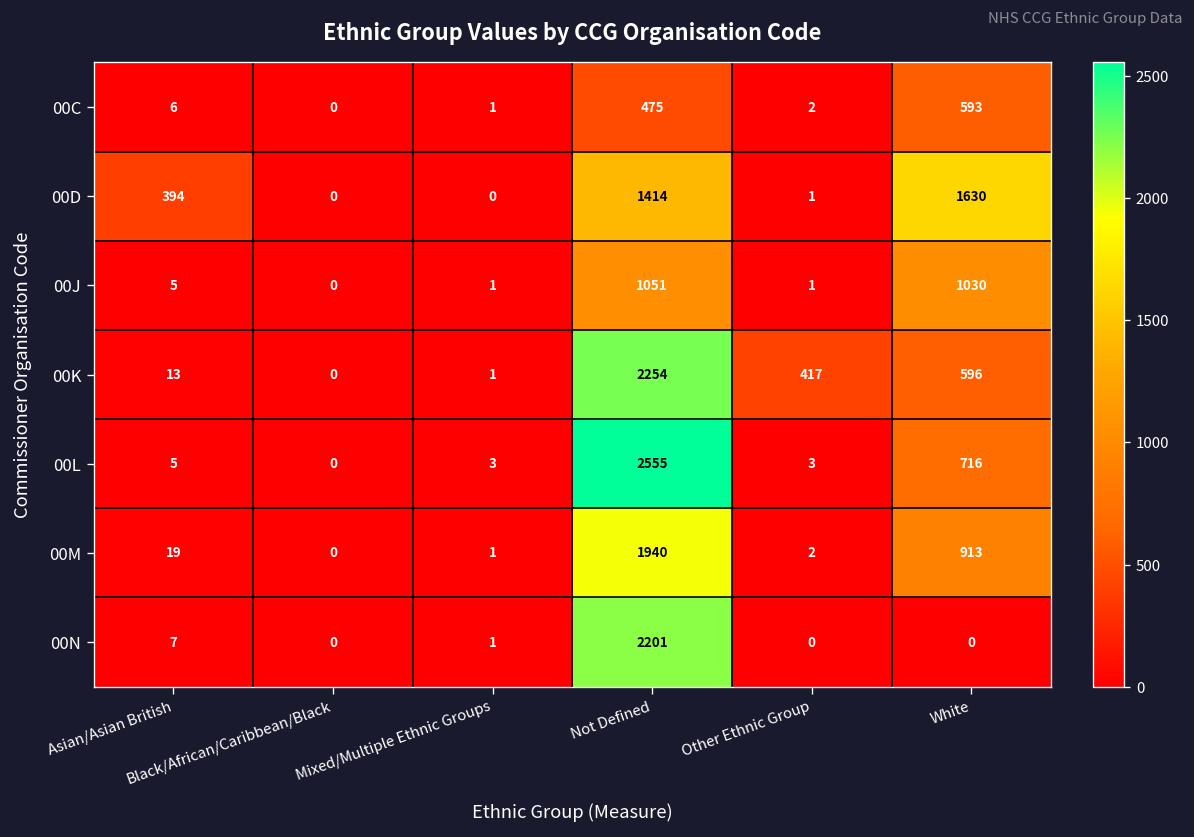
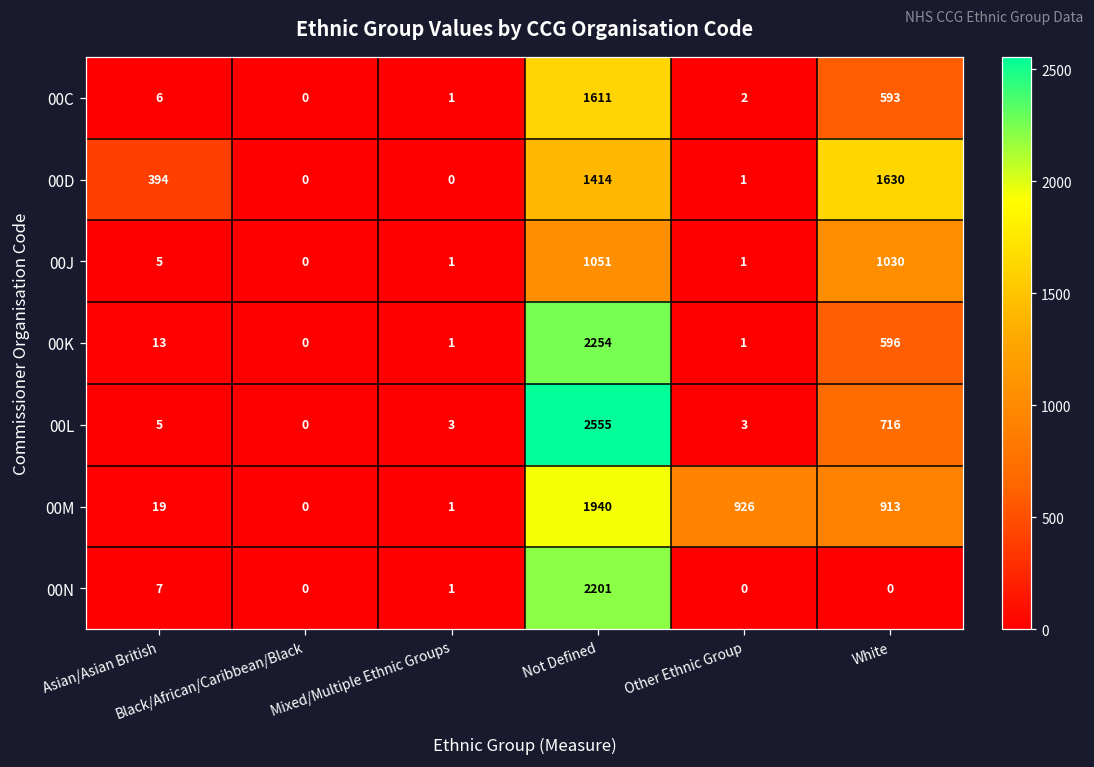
  {
    "00C": {
      "Asian/Asian British": 6,
      "Black/African/Caribbean/Black": 0,
      "Mixed/Multiple Ethnic Groups": 1,
-     "Not Defined": 475,
+     "Not Defined": 1611,
      "Other Ethnic Group": 2,
      "White": 593
    },
    "00D": {
      "Asian/Asian British": 394,
      "Black/African/Caribbean/Black": 0,
      "Mixed/Multiple Ethnic Groups": 0,
      "Not Defined": 1414,
      "Other Ethnic Group": 1,
      "White": 1630
    },
    "00J": {
      "Asian/Asian British": 5,
      "Black/African/Caribbean/Black": 0,
      "Mixed/Multiple Ethnic Groups": 1,
      "Not Defined": 1051,
      "Other Ethnic Group": 1,
      "White": 1030
    },
    "00K": {
      "Asian/Asian British": 13,
      "Black/African/Caribbean/Black": 0,
      "Mixed/Multiple Ethnic Groups": 1,
      "Not Defined": 2254,
-     "Other Ethnic Group": 417,
+     "Other Ethnic Group": 1,
      "White": 596
    },
    "00L": {
      "Asian/Asian British": 5,
      "Black/African/Caribbean/Black": 0,
      "Mixed/Multiple Ethnic Groups": 3,
      "Not Defined": 2555,
      "Other Ethnic Group": 3,
      "White": 716
    },
    "00M": {
      "Asian/Asian British": 19,
      "Black/African/Caribbean/Black": 0,
      "Mixed/Multiple Ethnic Groups": 1,
      "Not Defined": 1940,
-     "Other Ethnic Group": 2,
+     "Other Ethnic Group": 926,
      "White": 913
    },
    "00N": {
      "Asian/Asian British": 7,
      "Black/African/Caribbean/Black": 0,
      "Mixed/Multiple Ethnic Groups": 1,
      "Not Defined": 2201,
      "Other Ethnic Group": 0,
      "White": 0
    }
  }
